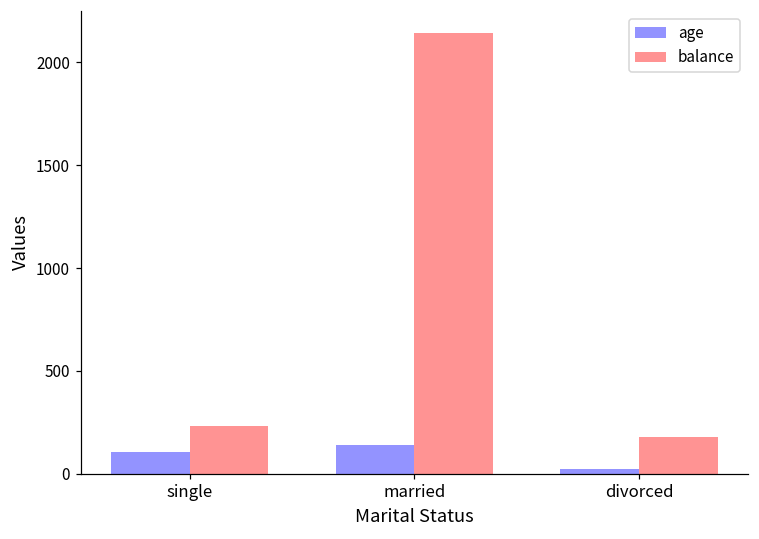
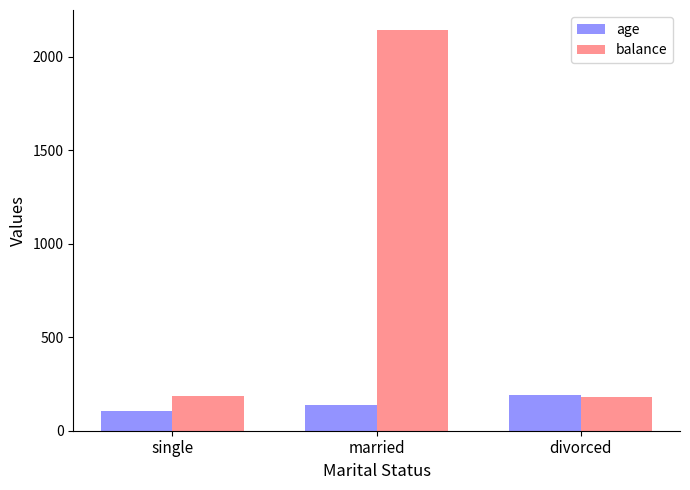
  {
    "age": {
      "single": 110,
      "married": 140,
-     "divorced": 30
+     "divorced": 190
    },
    "balance": {
-     "single": 230,
+     "single": 190,
      "married": 2140,
      "divorced": 180
    }
  }
